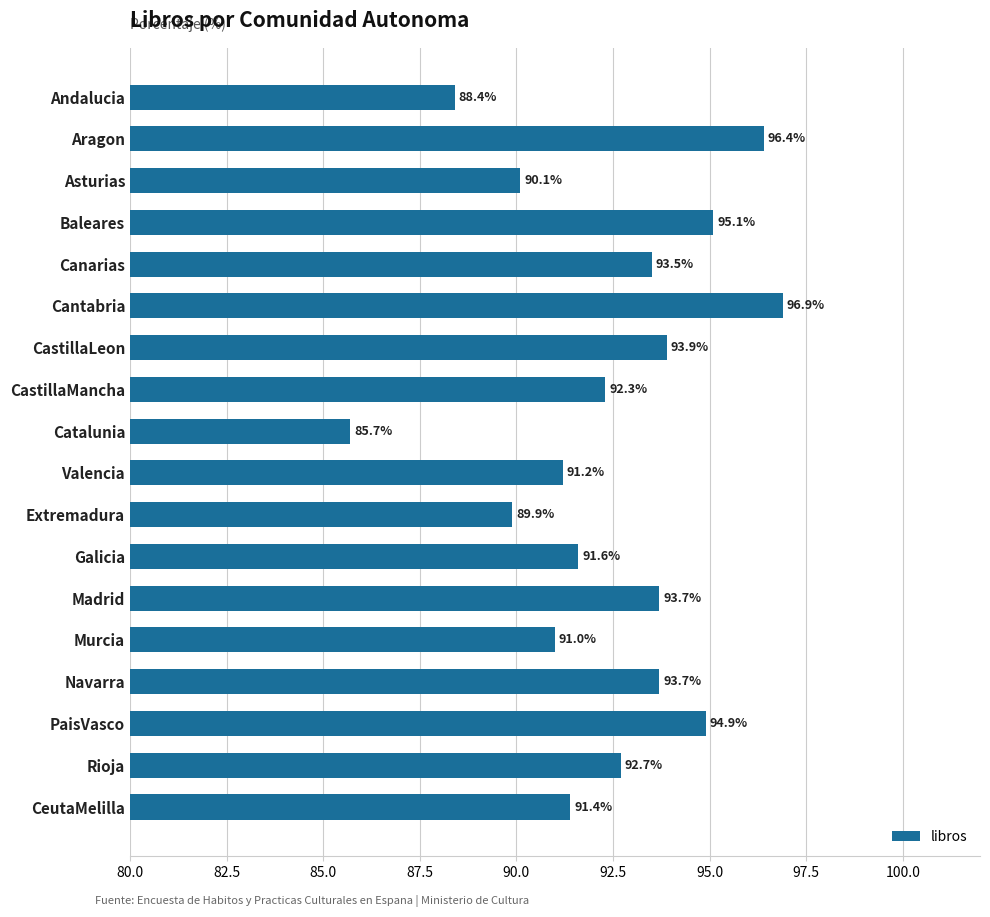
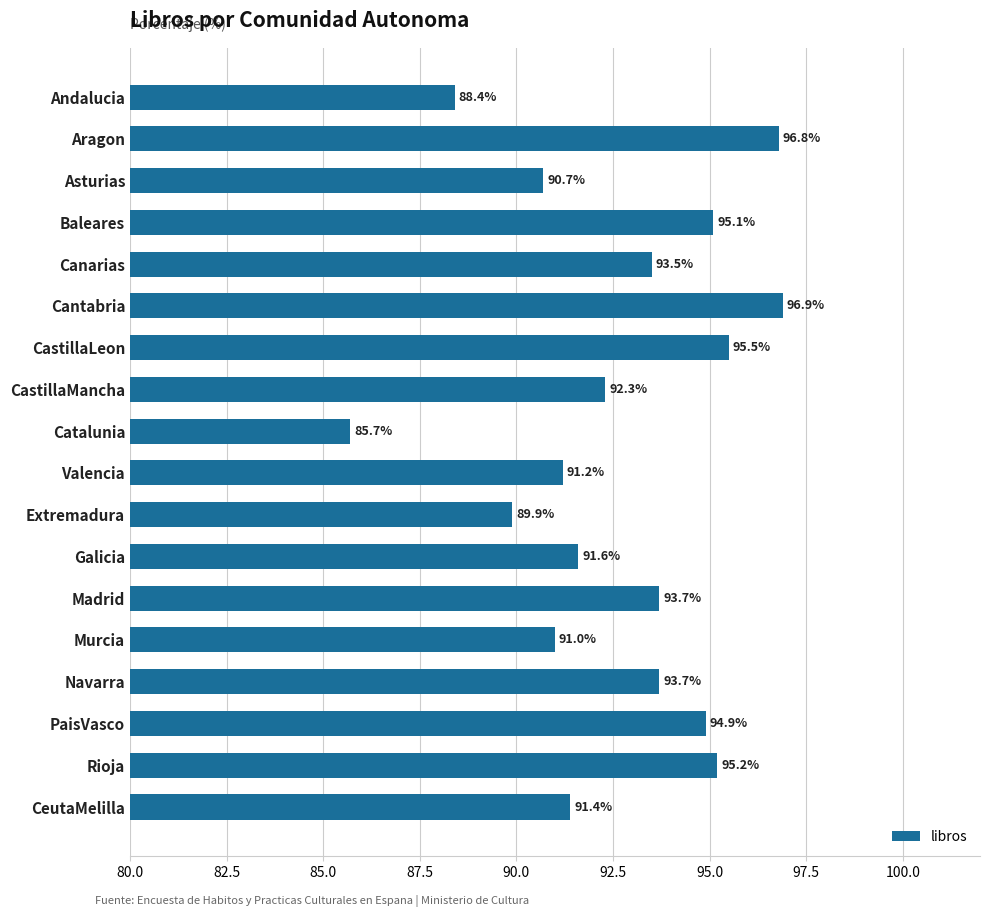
  {
    "Andalucia": "88.4%",
-   "Aragon": "96.4%",
-   "Asturias": "90.1%",
+   "Aragon": "96.8%",
+   "Asturias": "90.7%",
    "Baleares": "95.1%",
    "Canarias": "93.5%",
    "Cantabria": "96.9%",
-   "CastillaLeon": "93.9%",
+   "CastillaLeon": "95.5%",
    "CastillaMancha": "92.3%",
    "Catalunia": "85.7%",
    "Valencia": "91.2%",
    "Extremadura": "89.9%",
    "Galicia": "91.6%",
    "Madrid": "93.7%",
    "Murcia": "91.0%",
    "Navarra": "93.7%",
    "PaisVasco": "94.9%",
-   "Rioja": "92.7%",
+   "Rioja": "95.2%",
    "CeutaMelilla": "91.4%"
  }
